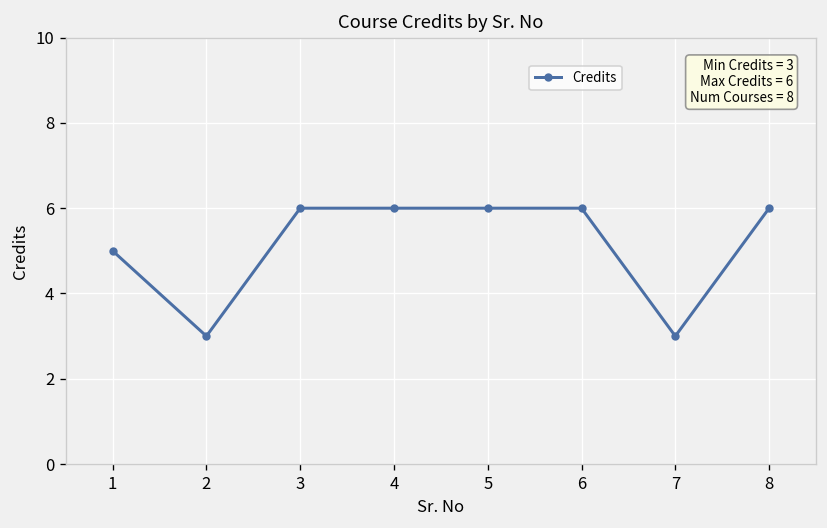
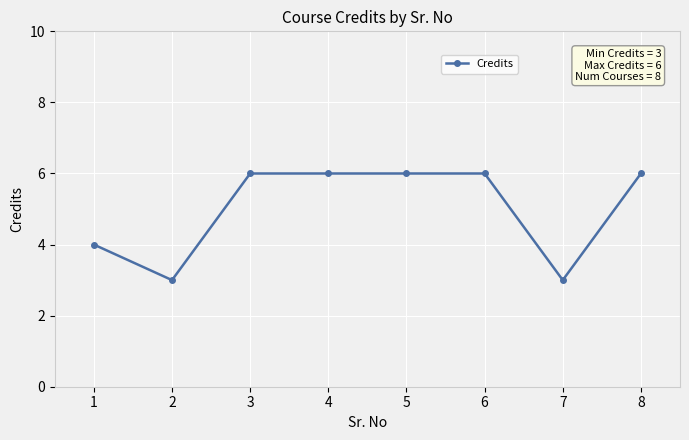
  {
-   "1": 5,
+   "1": 4,
    "2": 3,
    "3": 6,
    "4": 6,
    "5": 6,
    "6": 6,
    "7": 3,
    "8": 6
  }
